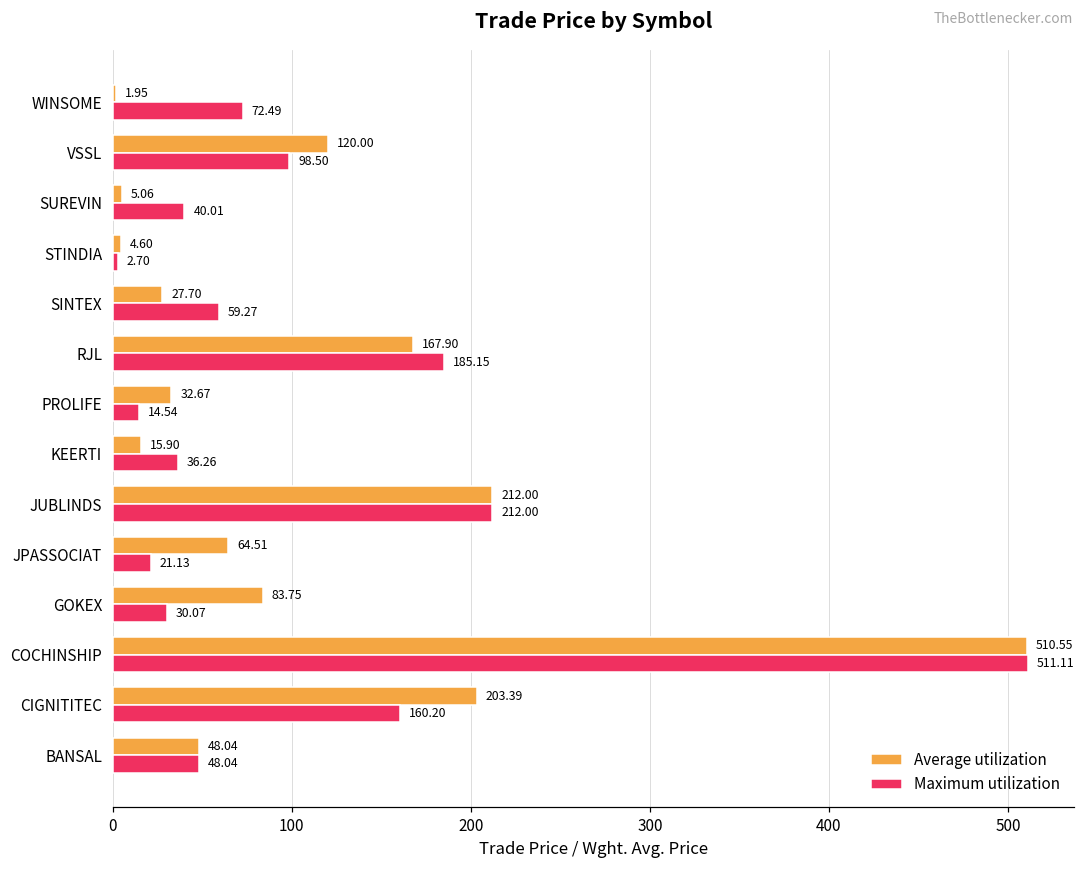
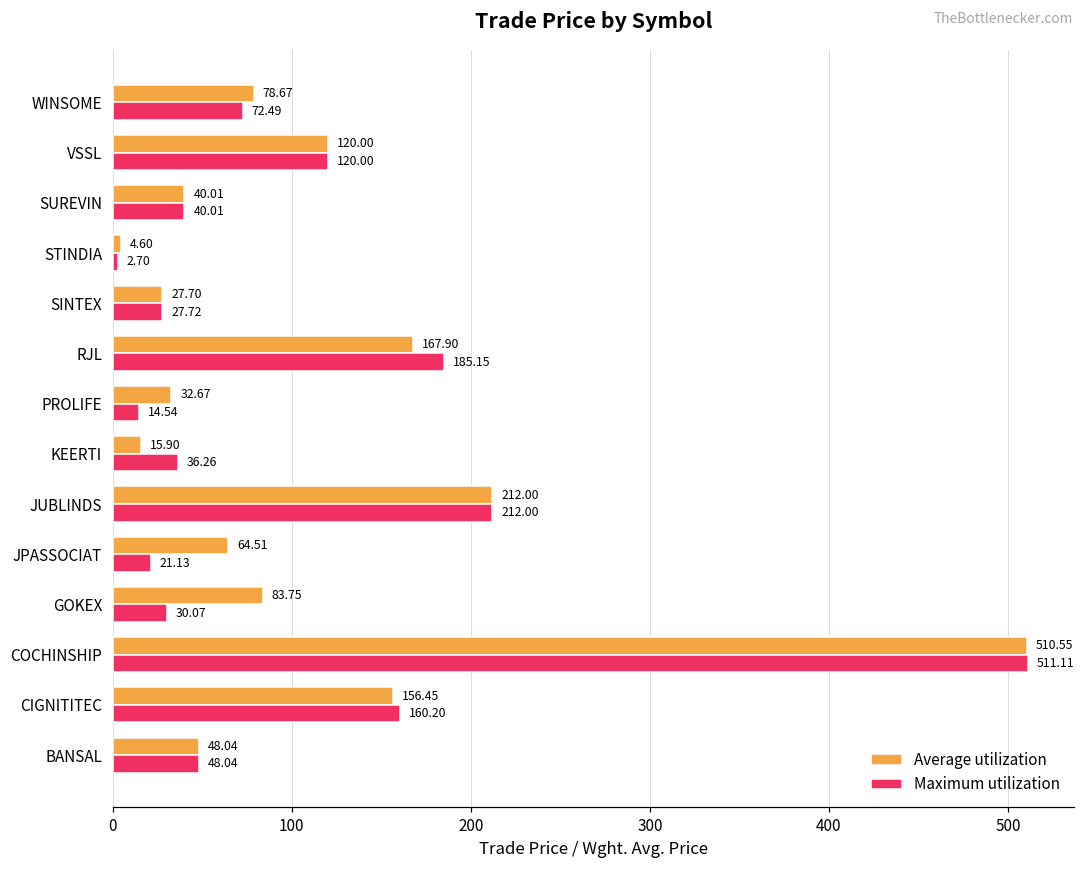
  {
    "Average utilization": {
-     "WINSOME": 1.95,
+     "WINSOME": 78.67,
      "VSSL": 120.00,
-     "SUREVIN": 5.06,
+     "SUREVIN": 40.01,
      "STINDIA": 4.60,
      "SINTEX": 27.70,
      "RJL": 167.90,
      "PROLIFE": 32.67,
      "KEERTI": 15.90,
      "JUBLINDS": 212.00,
      "JPASSOCIAT": 64.51,
      "GOKEX": 83.75,
      "COCHINSHIP": 510.55,
-     "CIGNITITEC": 203.39,
+     "CIGNITITEC": 156.45,
      "BANSAL": 48.04
    },
    "Maximum utilization": {
      "WINSOME": 72.49,
-     "VSSL": 98.50,
+     "VSSL": 120.00,
      "SUREVIN": 40.01,
      "STINDIA": 2.70,
-     "SINTEX": 59.27,
+     "SINTEX": 27.72,
      "RJL": 185.15,
      "PROLIFE": 14.54,
      "KEERTI": 36.26,
      "JUBLINDS": 212.00,
      "JPASSOCIAT": 21.13,
      "GOKEX": 30.07,
      "COCHINSHIP": 511.11,
      "CIGNITITEC": 160.20,
      "BANSAL": 48.04
    }
  }
